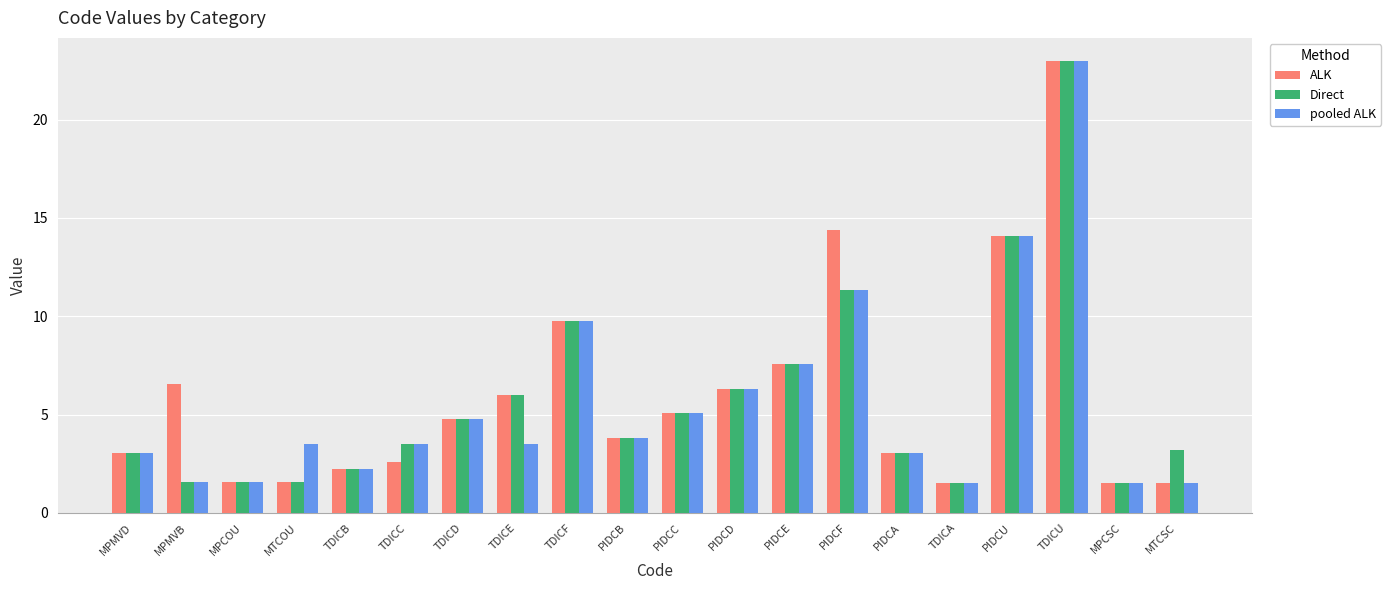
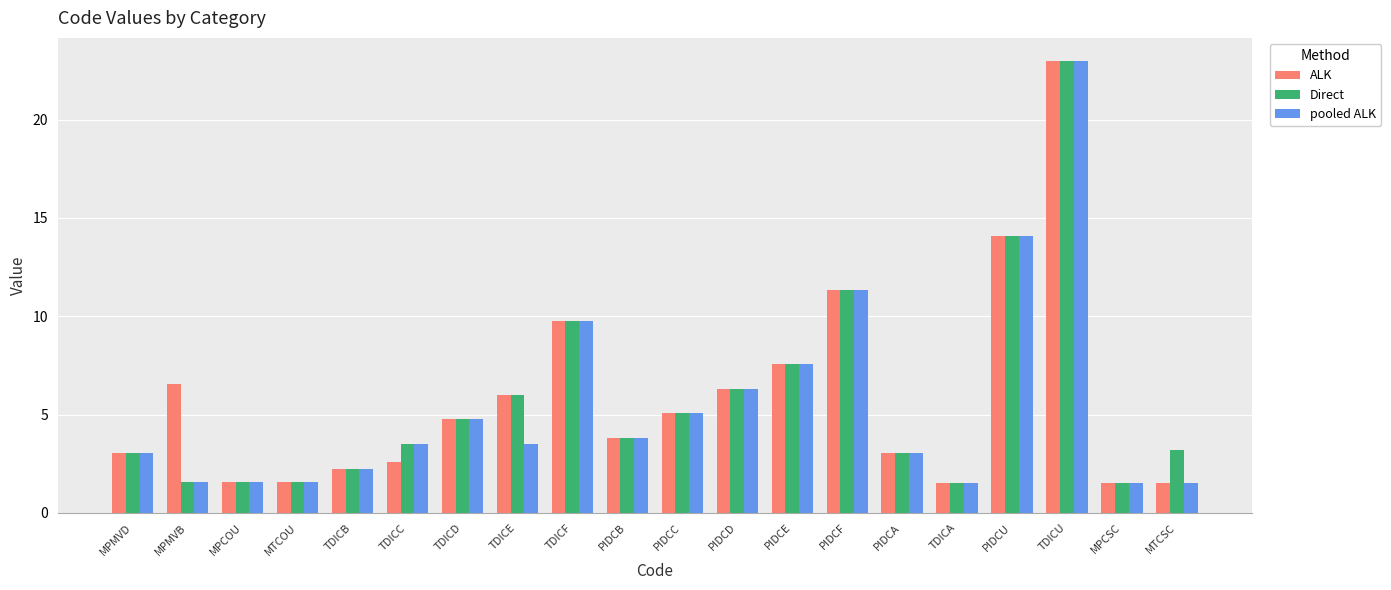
  {
    "ALK": {
      "MPMVD": 3.1,
      "MPMVB": 6.5,
      "MPCOU": 1.6,
      "MTCOU": 1.6,
      "TDICB": 2.3,
      "TDICC": 2.6,
      "TDICD": 4.8,
      "TDICE": 6.0,
      "TDICF": 9.8,
      "PIDCB": 3.8,
      "PIDCC": 5.1,
      "PIDCD": 6.3,
      "PIDCE": 7.6,
-     "PIDCF": 14.4,
+     "PIDCF": 11.3,
      "PIDCA": 3.1,
      "TDICA": 1.5,
      "PIDCU": 14.1,
      "TDICU": 23.0,
      "MPCSC": 1.5,
      "MTCSC": 1.5
    },
    "Direct": {
      "MPMVD": 3.1,
      "MPMVB": 1.6,
      "MPCOU": 1.6,
      "MTCOU": 1.6,
      "TDICB": 2.3,
      "TDICC": 3.5,
      "TDICD": 4.8,
      "TDICE": 6.0,
      "TDICF": 9.8,
      "PIDCB": 3.8,
      "PIDCC": 5.1,
      "PIDCD": 6.3,
      "PIDCE": 7.6,
      "PIDCF": 11.3,
      "PIDCA": 3.1,
      "TDICA": 1.5,
      "PIDCU": 14.1,
      "TDICU": 23.0,
      "MPCSC": 1.5,
      "MTCSC": 3.2
    },
    "pooled ALK": {
      "MPMVD": 3.1,
      "MPMVB": 1.6,
      "MPCOU": 1.6,
-     "MTCOU": 3.5,
+     "MTCOU": 1.6,
      "TDICB": 2.3,
      "TDICC": 3.5,
      "TDICD": 4.8,
      "TDICE": 3.5,
      "TDICF": 9.8,
      "PIDCB": 3.8,
      "PIDCC": 5.1,
      "PIDCD": 6.3,
      "PIDCE": 7.6,
      "PIDCF": 11.3,
      "PIDCA": 3.1,
      "TDICA": 1.5,
      "PIDCU": 14.1,
      "TDICU": 23.0,
      "MPCSC": 1.5,
      "MTCSC": 1.5
    }
  }
